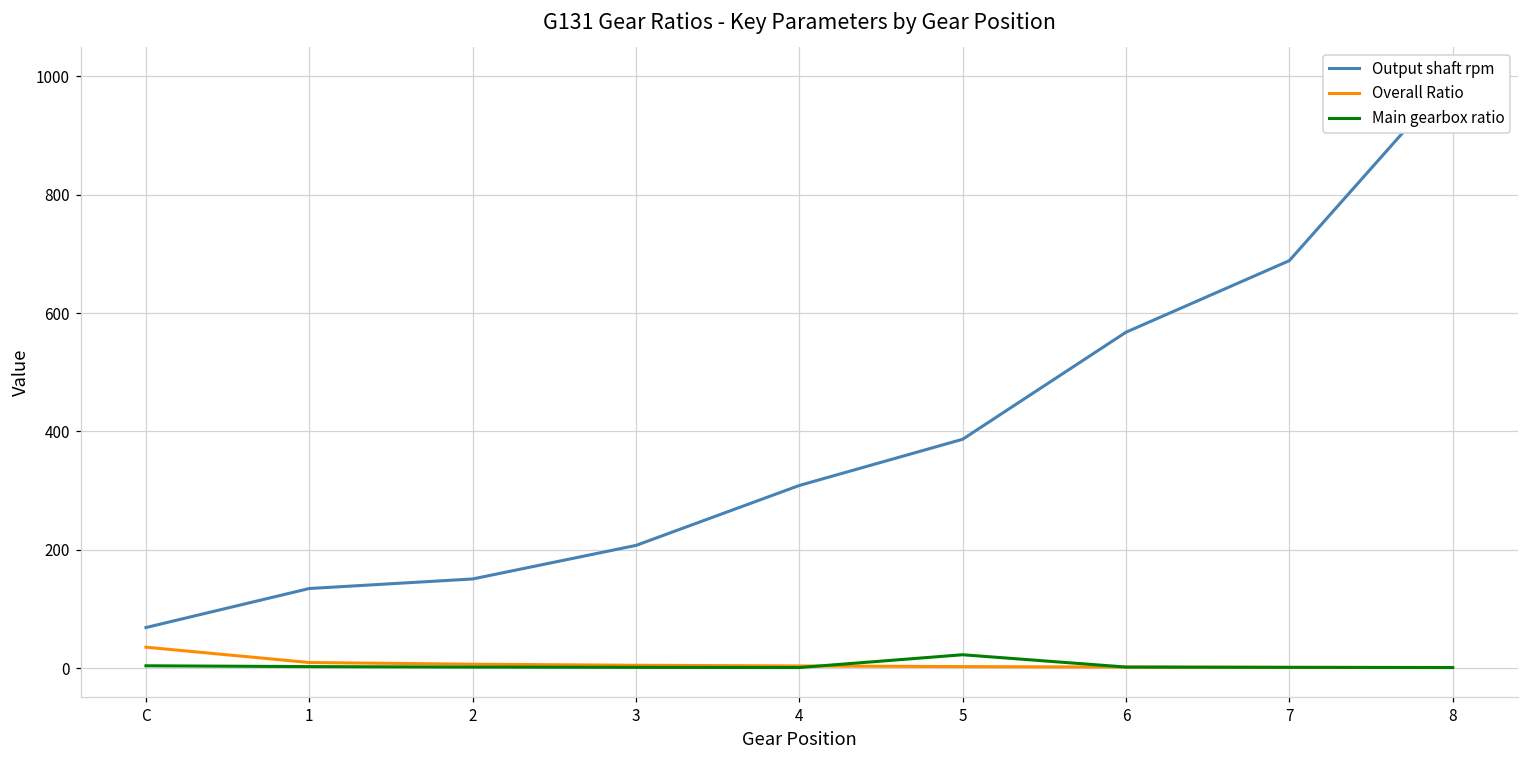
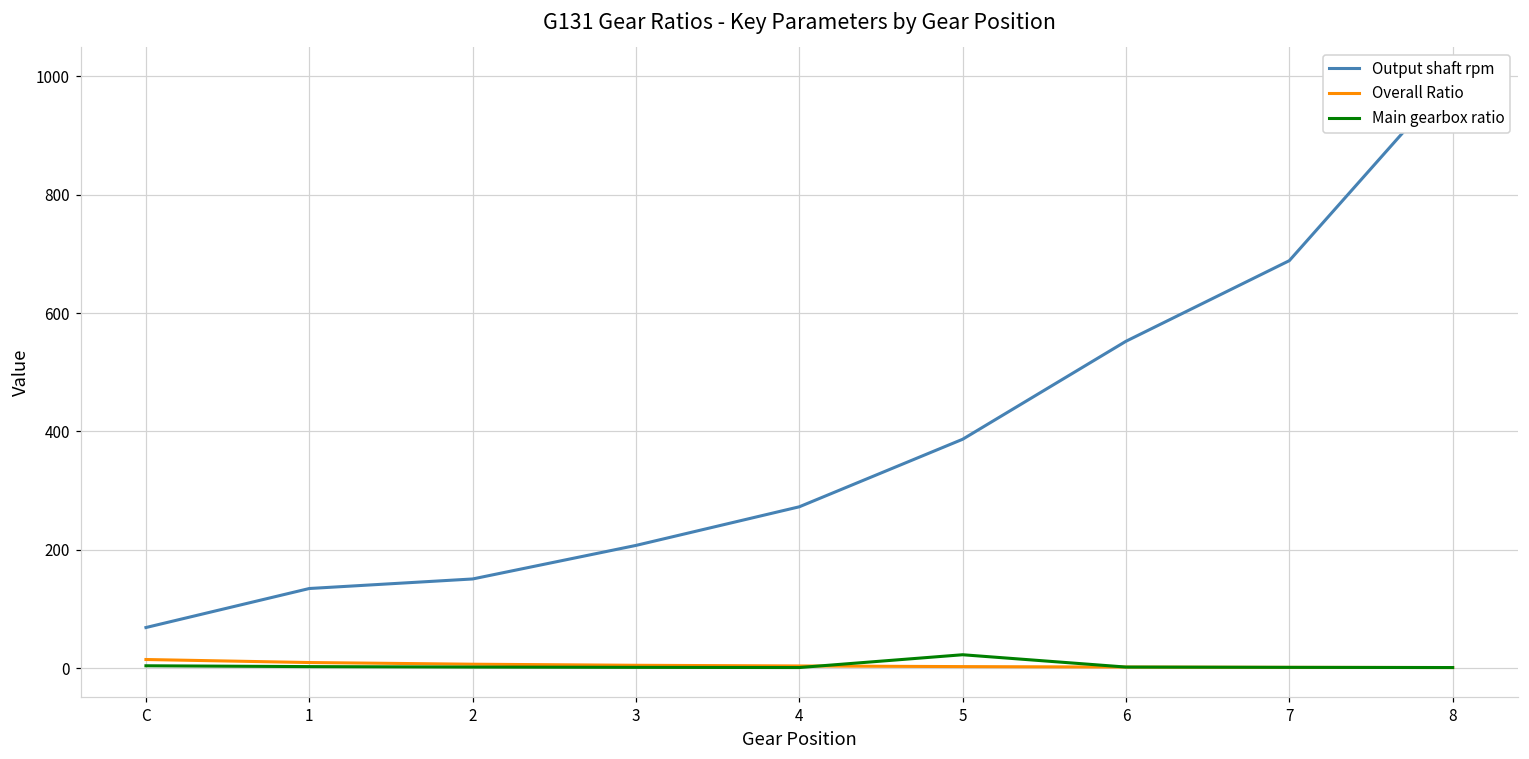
  {
    "Output shaft rpm": {
      "C": 70,
      "1": 130,
      "2": 150,
      "3": 210,
-     "4": 310,
+     "4": 270,
      "5": 390,
-     "6": 570,
+     "6": 550,
      "7": 690
    },
    "Overall Ratio": {
-     "C": 40,
+     "C": 10,
      "1": 10,
      "2": 10,
      "5": 0
    },
    "Main gearbox ratio": {
      "C": 0,
      "1": 0,
      "2": 0,
      "5": 20
    }
  }
